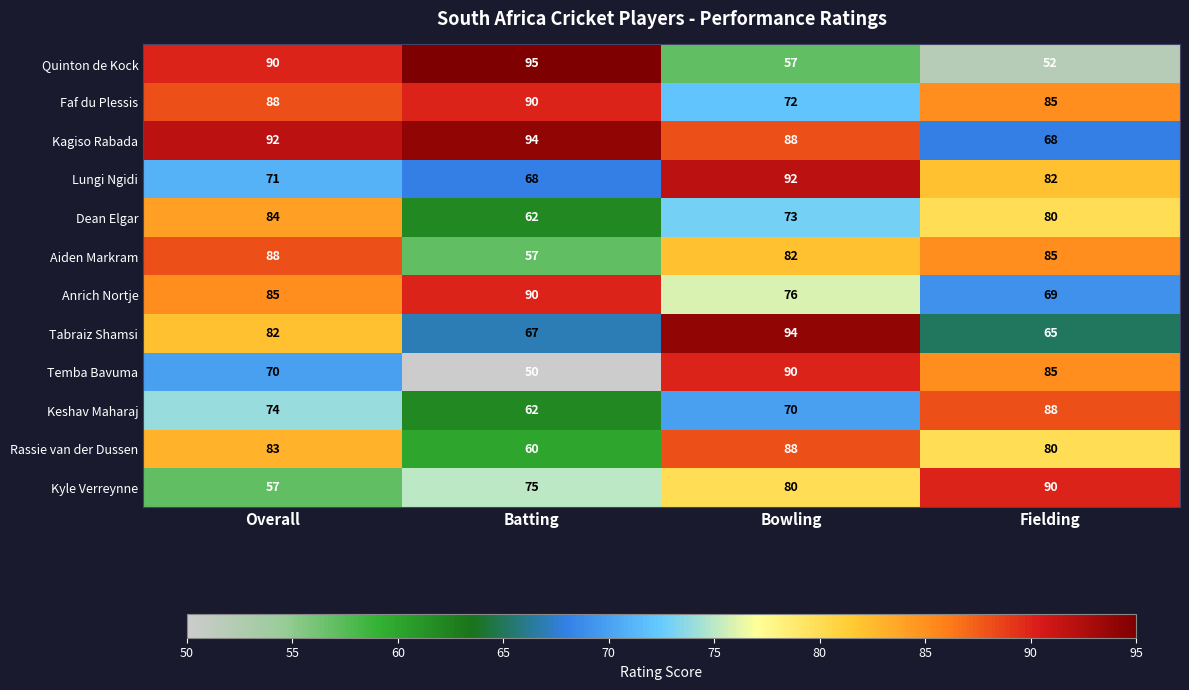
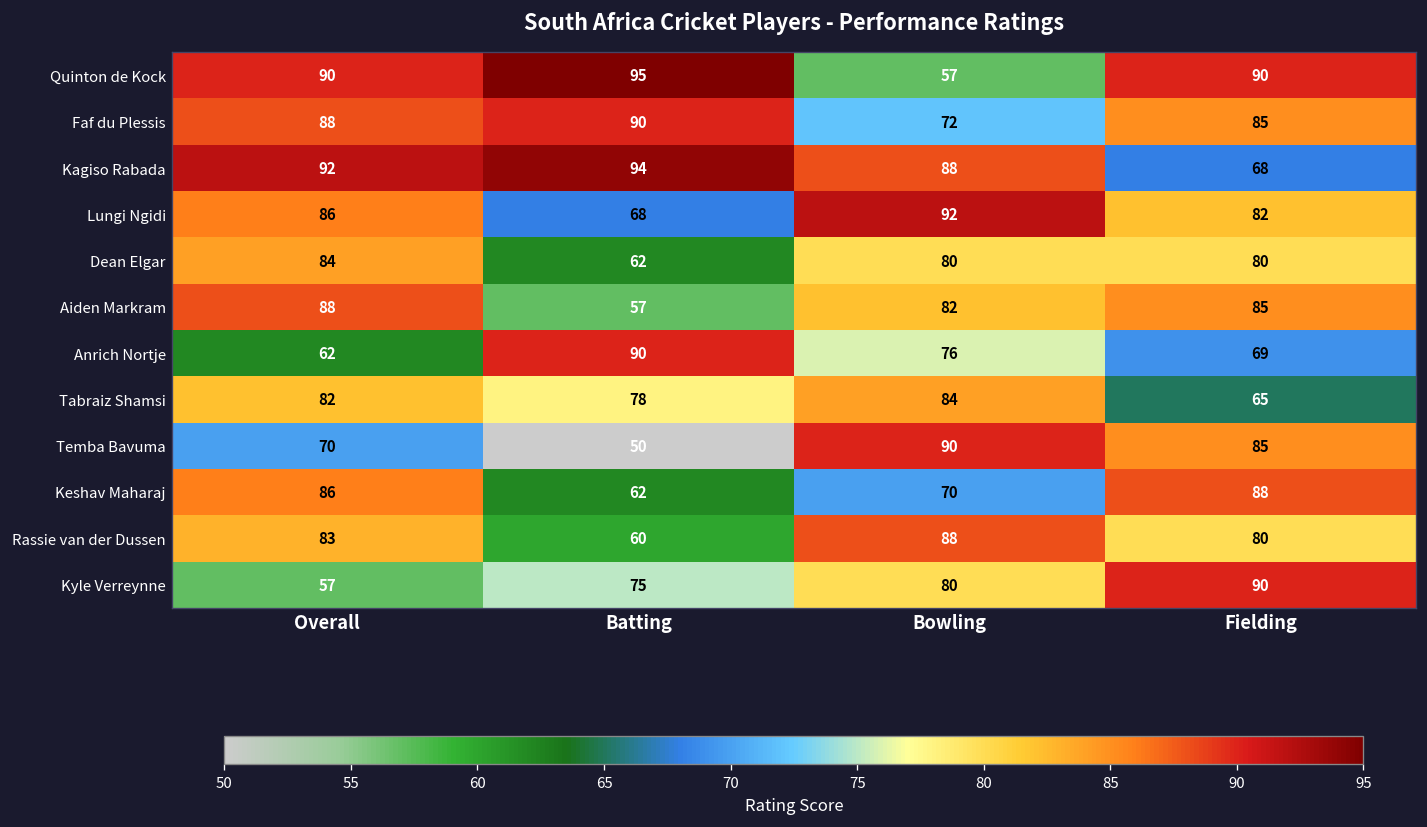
  {
    "Quinton de Kock": {
      "Overall": 90,
      "Batting": 95,
      "Bowling": 57,
-     "Fielding": 52
+     "Fielding": 90
    },
    "Faf du Plessis": {
      "Overall": 88,
      "Batting": 90,
      "Bowling": 72,
      "Fielding": 85
    },
    "Kagiso Rabada": {
      "Overall": 92,
      "Batting": 94,
      "Bowling": 88,
      "Fielding": 68
    },
    "Lungi Ngidi": {
-     "Overall": 71,
+     "Overall": 86,
      "Batting": 68,
      "Bowling": 92,
      "Fielding": 82
    },
    "Dean Elgar": {
      "Overall": 84,
      "Batting": 62,
-     "Bowling": 73,
+     "Bowling": 80,
      "Fielding": 80
    },
    "Aiden Markram": {
      "Overall": 88,
      "Batting": 57,
      "Bowling": 82,
      "Fielding": 85
    },
    "Anrich Nortje": {
-     "Overall": 85,
+     "Overall": 62,
      "Batting": 90,
      "Bowling": 76,
      "Fielding": 69
    },
    "Tabraiz Shamsi": {
      "Overall": 82,
-     "Batting": 67,
-     "Bowling": 94,
+     "Batting": 78,
+     "Bowling": 84,
      "Fielding": 65
    },
    "Temba Bavuma": {
      "Overall": 70,
      "Batting": 50,
      "Bowling": 90,
      "Fielding": 85
    },
    "Keshav Maharaj": {
-     "Overall": 74,
+     "Overall": 86,
      "Batting": 62,
      "Bowling": 70,
      "Fielding": 88
    },
    "Rassie van der Dussen": {
      "Overall": 83,
      "Batting": 60,
      "Bowling": 88,
      "Fielding": 80
    },
    "Kyle Verreynne": {
      "Overall": 57,
      "Batting": 75,
      "Bowling": 80,
      "Fielding": 90
    }
  }
